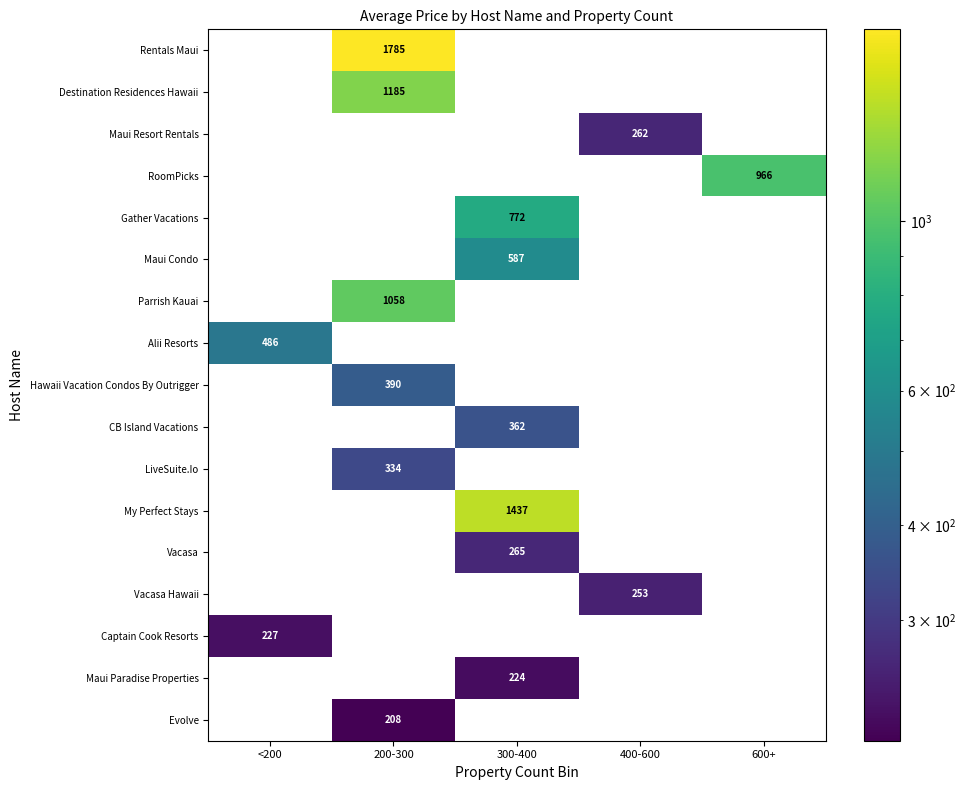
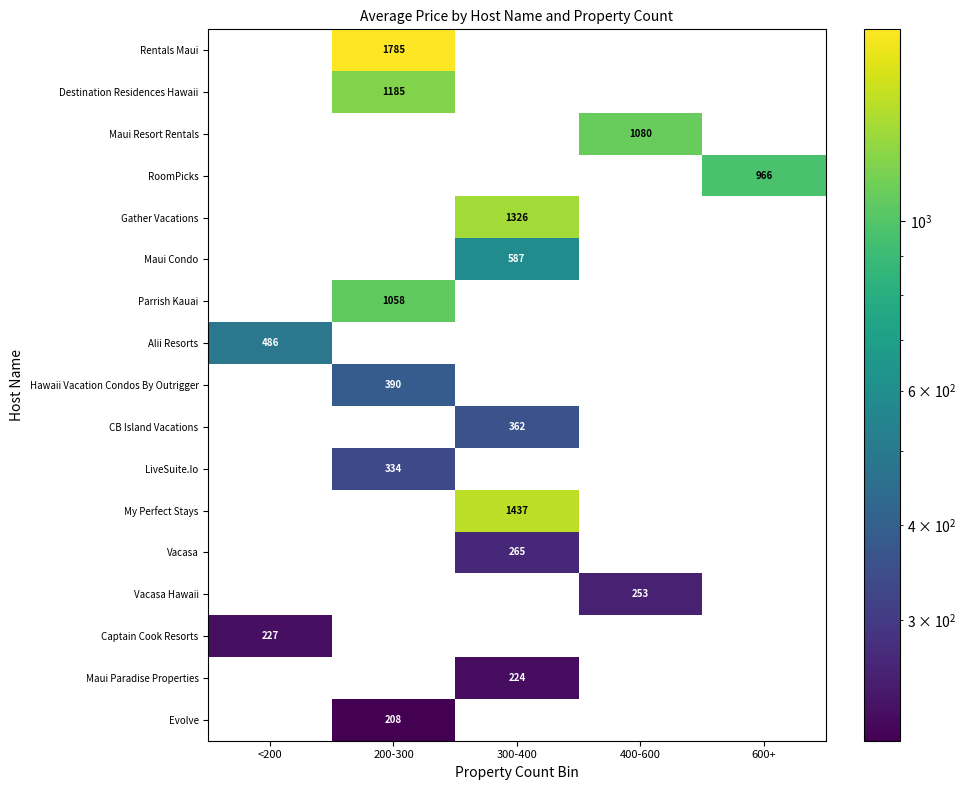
  {
    "Rentals Maui": {
      "200-300": 1785
    },
    "Destination Residences Hawaii": {
      "200-300": 1185
    },
    "Maui Resort Rentals": {
-     "400-600": 262
+     "400-600": 1080
    },
    "RoomPicks": {
      "600+": 966
    },
    "Gather Vacations": {
-     "300-400": 772
+     "300-400": 1326
    },
    "Maui Condo": {
      "300-400": 587
    },
    "Parrish Kauai": {
      "200-300": 1058
    },
    "Alii Resorts": {
      "<200": 486
    },
    "Hawaii Vacation Condos By Outrigger": {
      "200-300": 390
    },
    "CB Island Vacations": {
      "300-400": 362
    },
    "LiveSuite.Io": {
      "200-300": 334
    },
    "My Perfect Stays": {
      "300-400": 1437
    },
    "Vacasa": {
      "300-400": 265
    },
    "Vacasa Hawaii": {
      "400-600": 253
    },
    "Captain Cook Resorts": {
      "<200": 227
    },
    "Maui Paradise Properties": {
      "300-400": 224
    },
    "Evolve": {
      "200-300": 208
    }
  }
